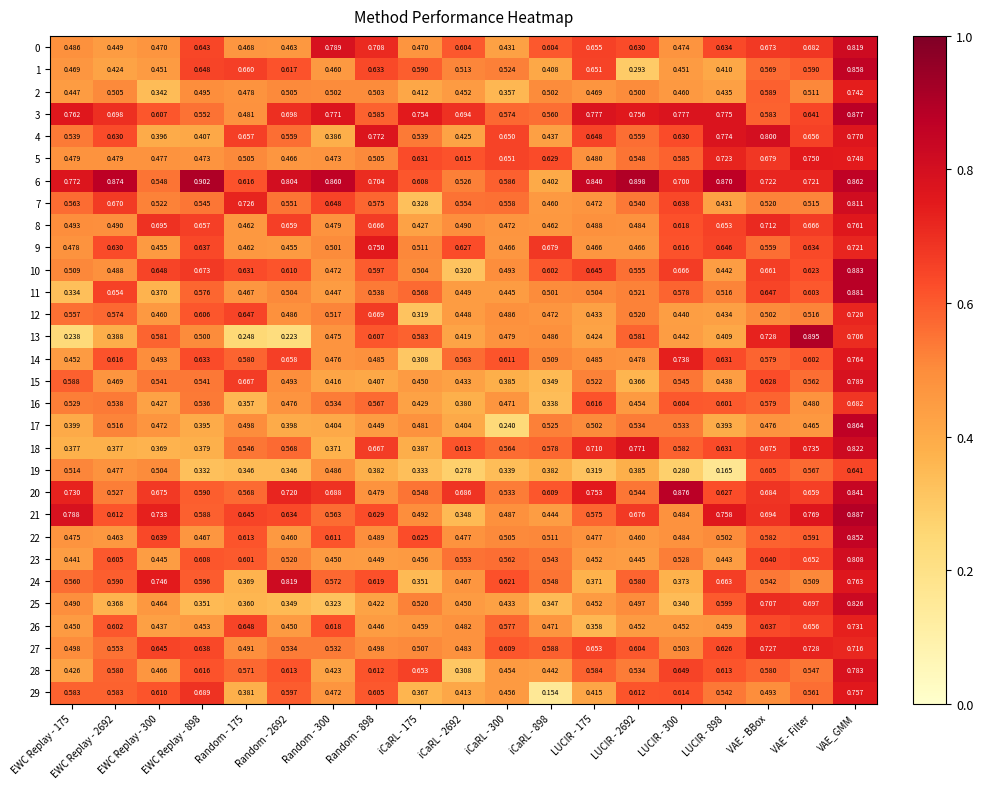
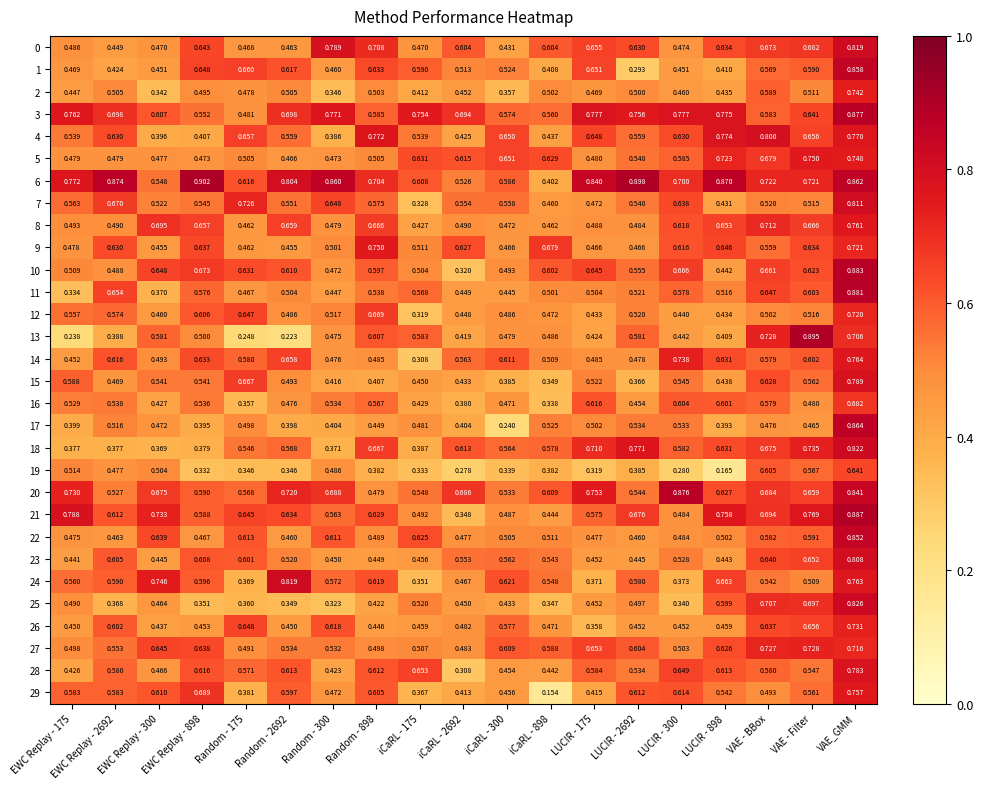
  {
    "2": {
      "EWC Replay - 175": 0.447,
      "EWC Replay - 2692": 0.505,
      "EWC Replay - 300": 0.342,
      "EWC Replay - 898": 0.495,
      "Random - 175": 0.478,
      "Random - 2692": 0.505,
-     "Random - 300": 0.502,
+     "Random - 300": 0.346,
      "Random - 898": 0.503,
      "iCaRL - 175": 0.412,
      "iCaRL - 2692": 0.452,
      "iCaRL - 300": 0.357,
      "iCaRL - 898": 0.502,
      "LUCIR - 175": 0.469,
      "LUCIR - 2692": 0.500,
      "LUCIR - 300": 0.460,
      "LUCIR - 898": 0.435,
      "VAE - BBox": 0.589,
      "VAE - Filter": 0.511,
      "VAE_GMM": 0.742
    }
  }
